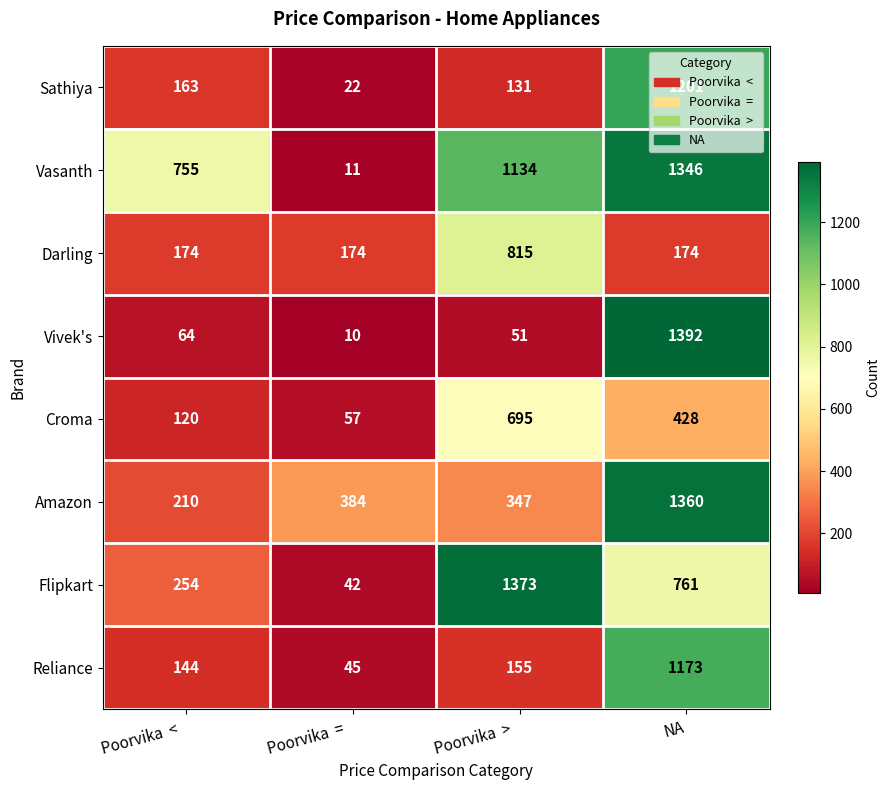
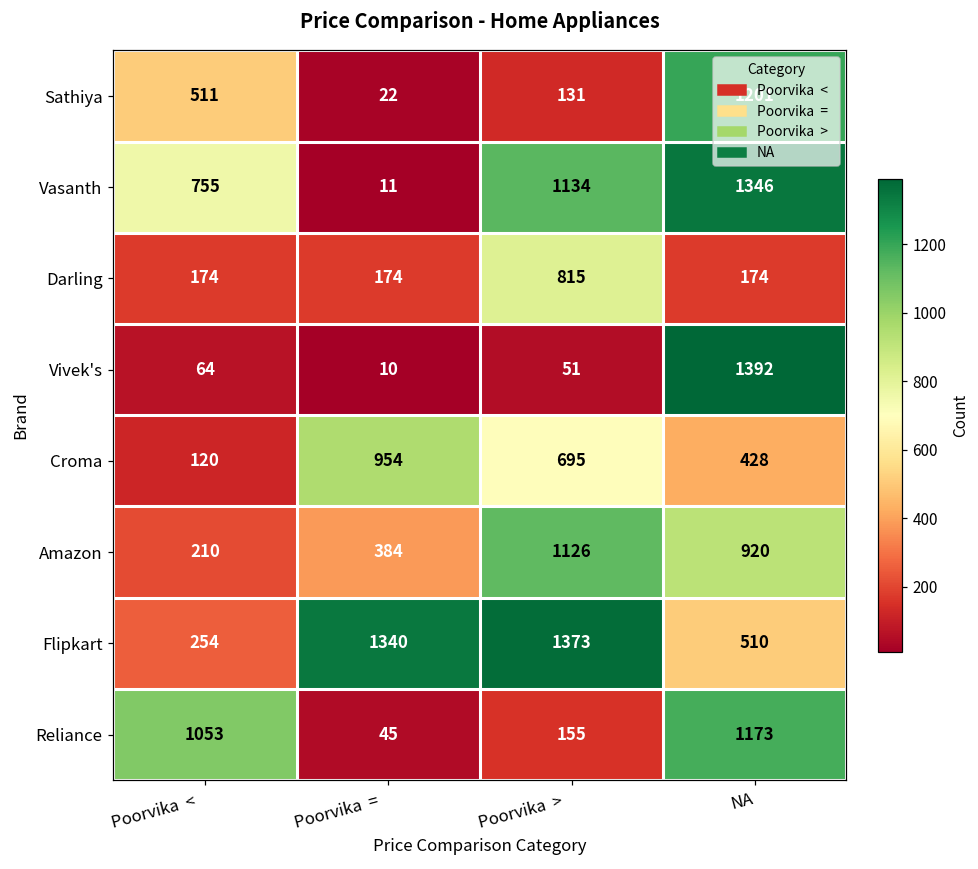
  {
    "Sathiya": {
-     "Poorvika <": 163,
+     "Poorvika <": 511,
      "Poorvika =": 22,
      "Poorvika >": 131
    },
    "Vasanth": {
      "Poorvika <": 755,
      "Poorvika =": 11,
      "Poorvika >": 1134,
      "NA": 1346
    },
    "Darling": {
      "Poorvika <": 174,
      "Poorvika =": 174,
      "Poorvika >": 815,
      "NA": 174
    },
    "Vivek's": {
      "Poorvika <": 64,
      "Poorvika =": 10,
      "Poorvika >": 51,
      "NA": 1392
    },
    "Croma": {
      "Poorvika <": 120,
-     "Poorvika =": 57,
+     "Poorvika =": 954,
      "Poorvika >": 695,
      "NA": 428
    },
    "Amazon": {
      "Poorvika <": 210,
      "Poorvika =": 384,
-     "Poorvika >": 347,
-     "NA": 1360
+     "Poorvika >": 1126,
+     "NA": 920
    },
    "Flipkart": {
      "Poorvika <": 254,
-     "Poorvika =": 42,
+     "Poorvika =": 1340,
      "Poorvika >": 1373,
-     "NA": 761
+     "NA": 510
    },
    "Reliance": {
-     "Poorvika <": 144,
+     "Poorvika <": 1053,
      "Poorvika =": 45,
      "Poorvika >": 155,
      "NA": 1173
    }
  }
